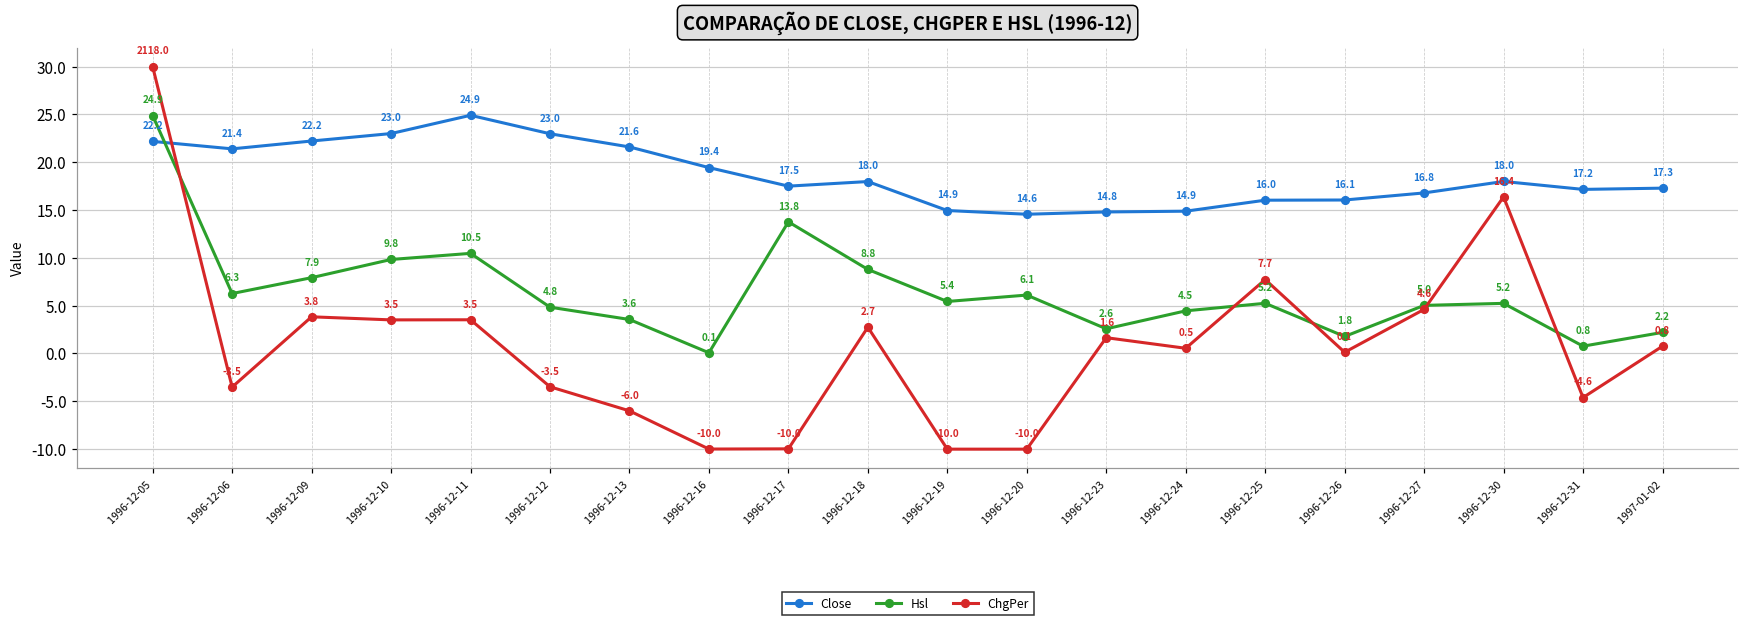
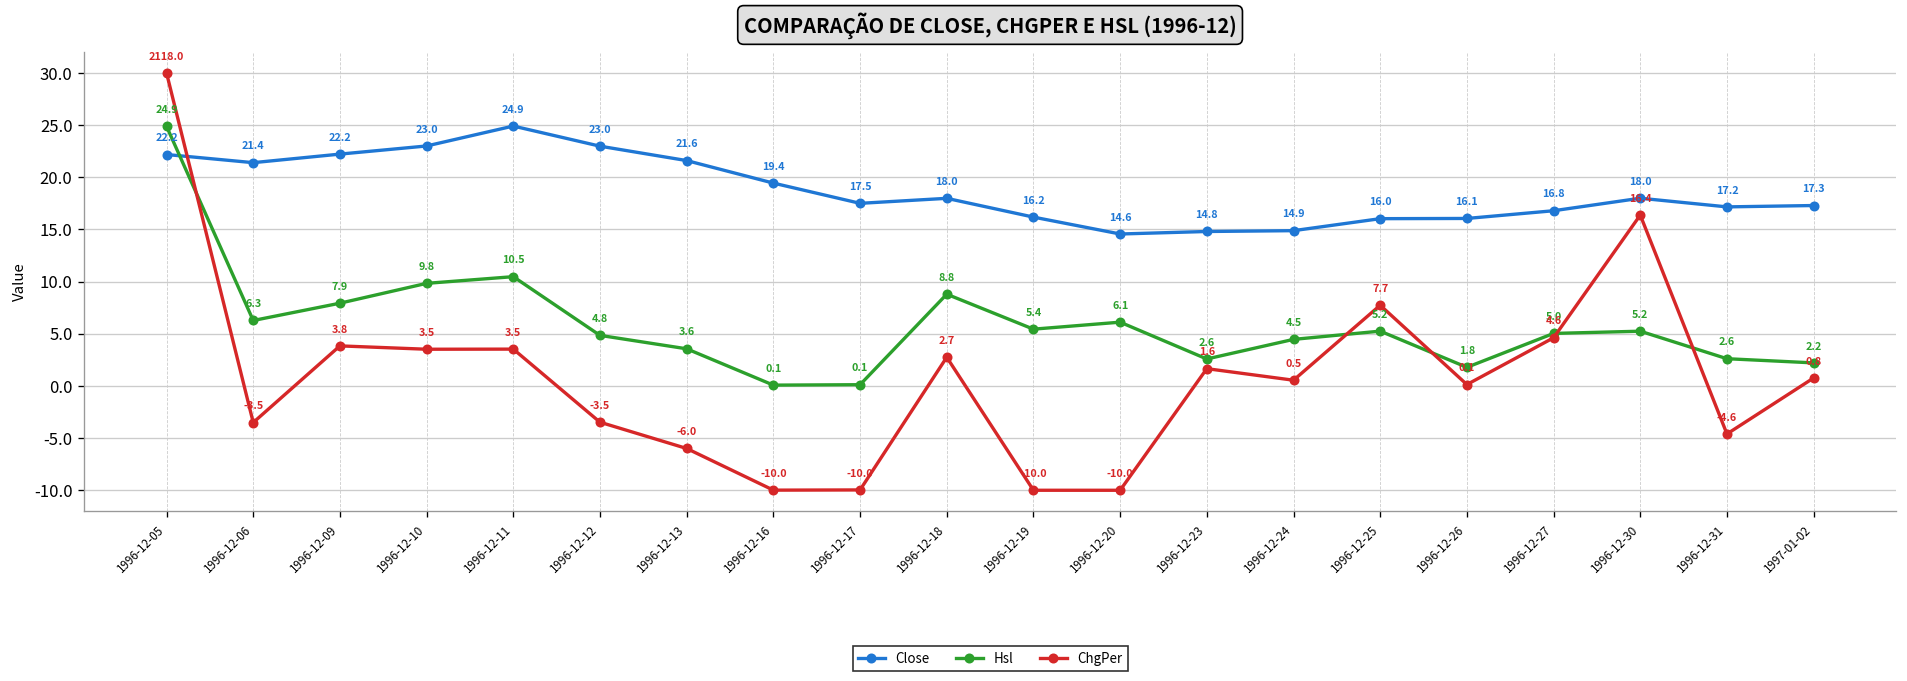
  {
    "Close": {
      "1996-12-05": 22.2,
      "1996-12-06": 21.4,
      "1996-12-09": 22.2,
      "1996-12-10": 23.0,
      "1996-12-11": 24.9,
      "1996-12-12": 23.0,
      "1996-12-13": 21.6,
      "1996-12-16": 19.4,
      "1996-12-17": 17.5,
      "1996-12-18": 18.0,
-     "1996-12-19": 14.9,
+     "1996-12-19": 16.2,
      "1996-12-20": 14.6,
      "1996-12-23": 14.8,
      "1996-12-24": 14.9,
      "1996-12-25": 16.0,
      "1996-12-26": 16.1,
      "1996-12-27": 16.8,
      "1996-12-30": 18.0,
      "1996-12-31": 17.2,
      "1997-01-02": 17.3
    },
    "Hsl": {
      "1996-12-05": 24.9,
      "1996-12-06": 6.3,
      "1996-12-09": 7.9,
      "1996-12-10": 9.8,
      "1996-12-11": 10.5,
      "1996-12-12": 4.8,
      "1996-12-13": 3.6,
      "1996-12-16": 0.1,
-     "1996-12-17": 13.8,
+     "1996-12-17": 0.1,
      "1996-12-18": 8.8,
      "1996-12-19": 5.4,
      "1996-12-20": 6.1,
      "1996-12-23": 2.6,
      "1996-12-24": 4.5,
      "1996-12-25": 5.2,
      "1996-12-26": 1.8,
      "1996-12-30": 5.2,
-     "1996-12-31": 0.8,
+     "1996-12-31": 2.6,
      "1997-01-02": 2.2
    },
    "ChgPer": {
      "1996-12-06": -3.5,
      "1996-12-09": 3.8,
      "1996-12-10": 3.5,
      "1996-12-11": 3.5,
      "1996-12-12": -3.5,
      "1996-12-13": -6.0,
      "1996-12-16": -10.0,
      "1996-12-17": -10.0,
      "1996-12-18": 2.7,
      "1996-12-19": -10.0,
      "1996-12-20": -10.0,
      "1996-12-24": 0.5,
      "1996-12-25": 7.7,
      "1996-12-31": -4.6
    }
  }
